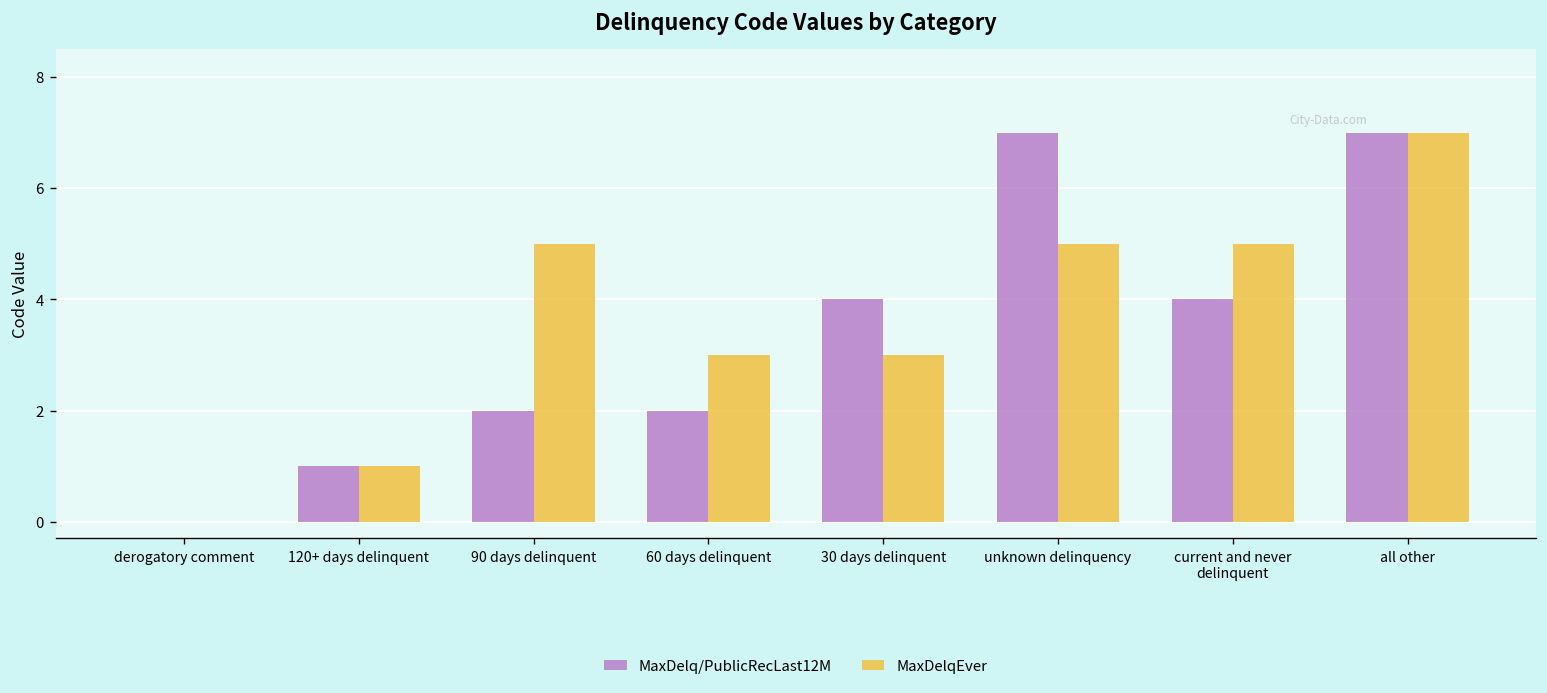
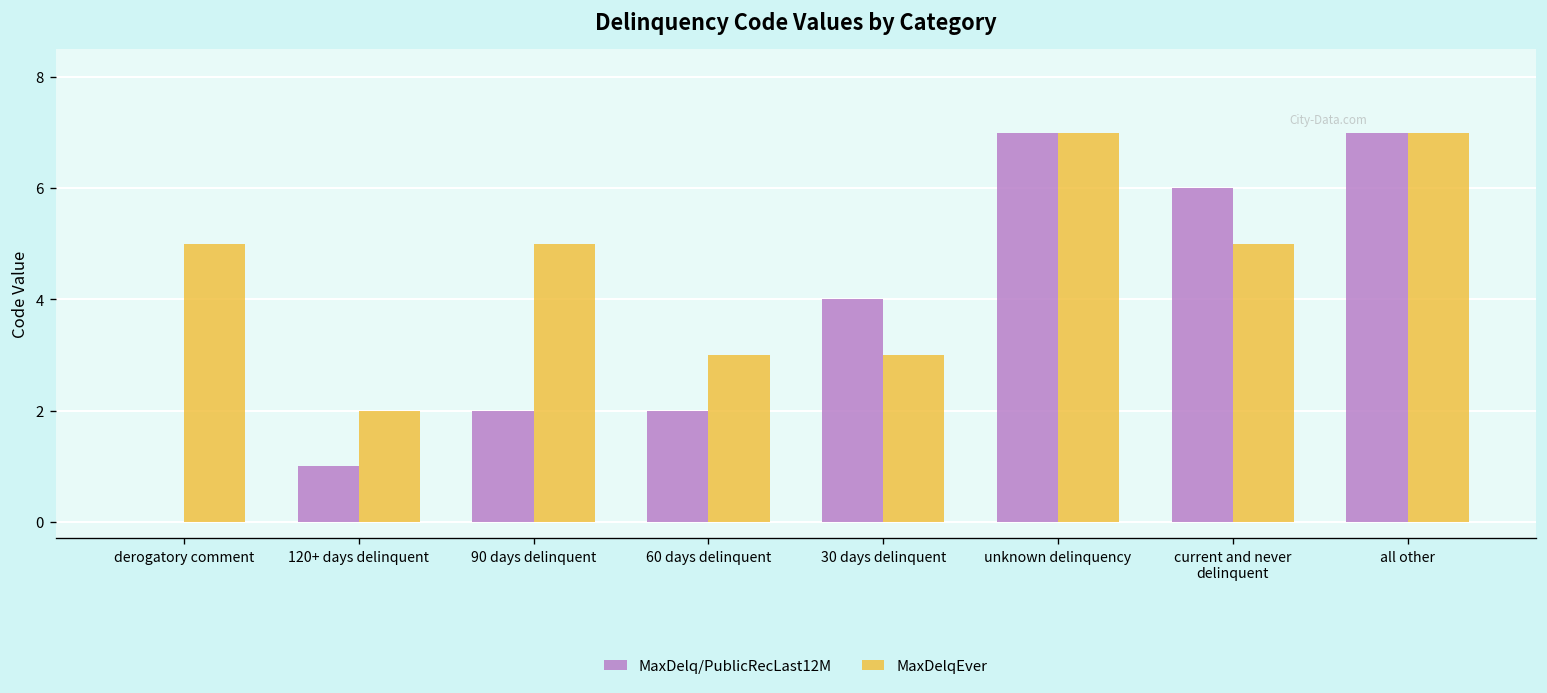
  {
    "MaxDelq/PublicRecLast12M": {
      "derogatory comment": 0,
      "120+ days delinquent": 1,
      "90 days delinquent": 2,
      "60 days delinquent": 2,
      "30 days delinquent": 4,
      "unknown delinquency": 7,
-     "current and never delinquent": 4,
+     "current and never delinquent": 6,
      "all other": 7
    },
    "MaxDelqEver": {
-     "derogatory comment": 0,
-     "120+ days delinquent": 1,
+     "derogatory comment": 5,
+     "120+ days delinquent": 2,
      "90 days delinquent": 5,
      "60 days delinquent": 3,
      "30 days delinquent": 3,
-     "unknown delinquency": 5,
+     "unknown delinquency": 7,
      "current and never delinquent": 5,
      "all other": 7
    }
  }
